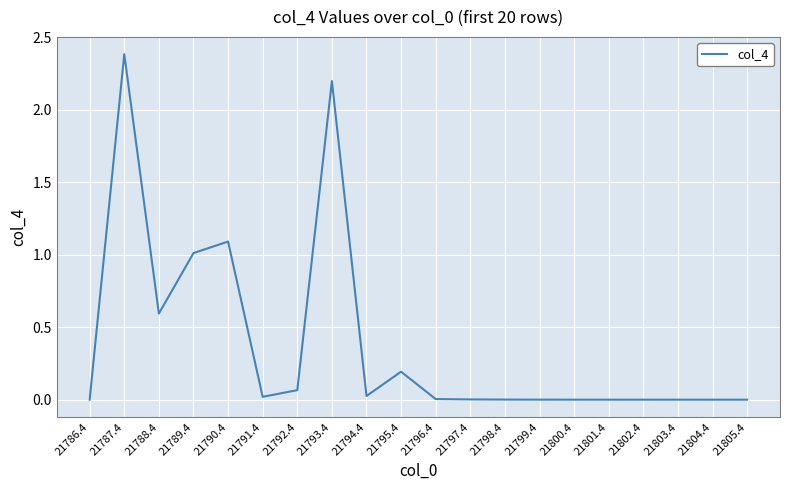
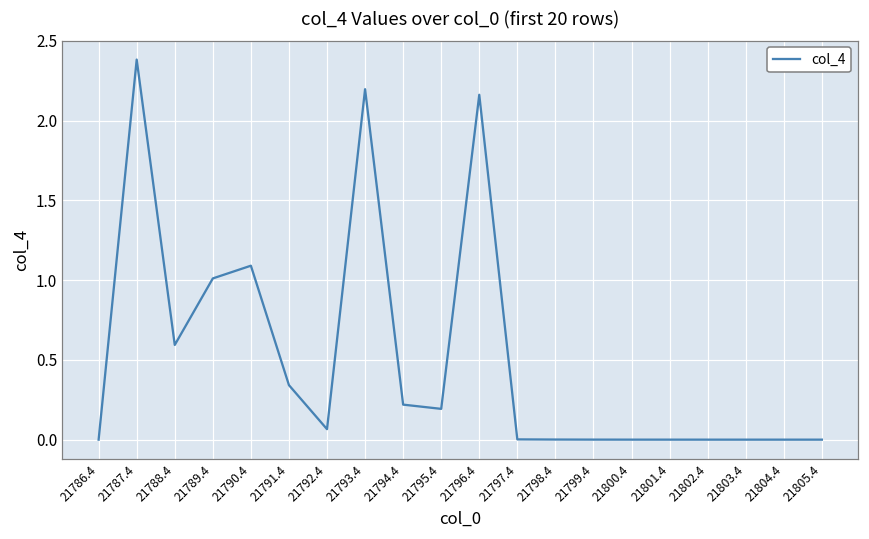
  {
    "21786.4": 0.00,
    "21787.4": 2.38,
    "21788.4": 0.59,
    "21789.4": 1.01,
    "21790.4": 1.09,
-   "21791.4": 0.02,
+   "21791.4": 0.34,
    "21792.4": 0.07,
    "21793.4": 2.20,
-   "21794.4": 0.03,
+   "21794.4": 0.22,
    "21795.4": 0.19,
-   "21796.4": 0.00,
+   "21796.4": 2.16,
    "21797.4": 0.00,
    "21798.4": 0.00,
    "21799.4": 0.00,
    "21800.4": 0.00,
    "21801.4": 0.00,
    "21802.4": 0.00,
    "21803.4": 0.00,
    "21804.4": 0.00,
    "21805.4": 0.00
  }
